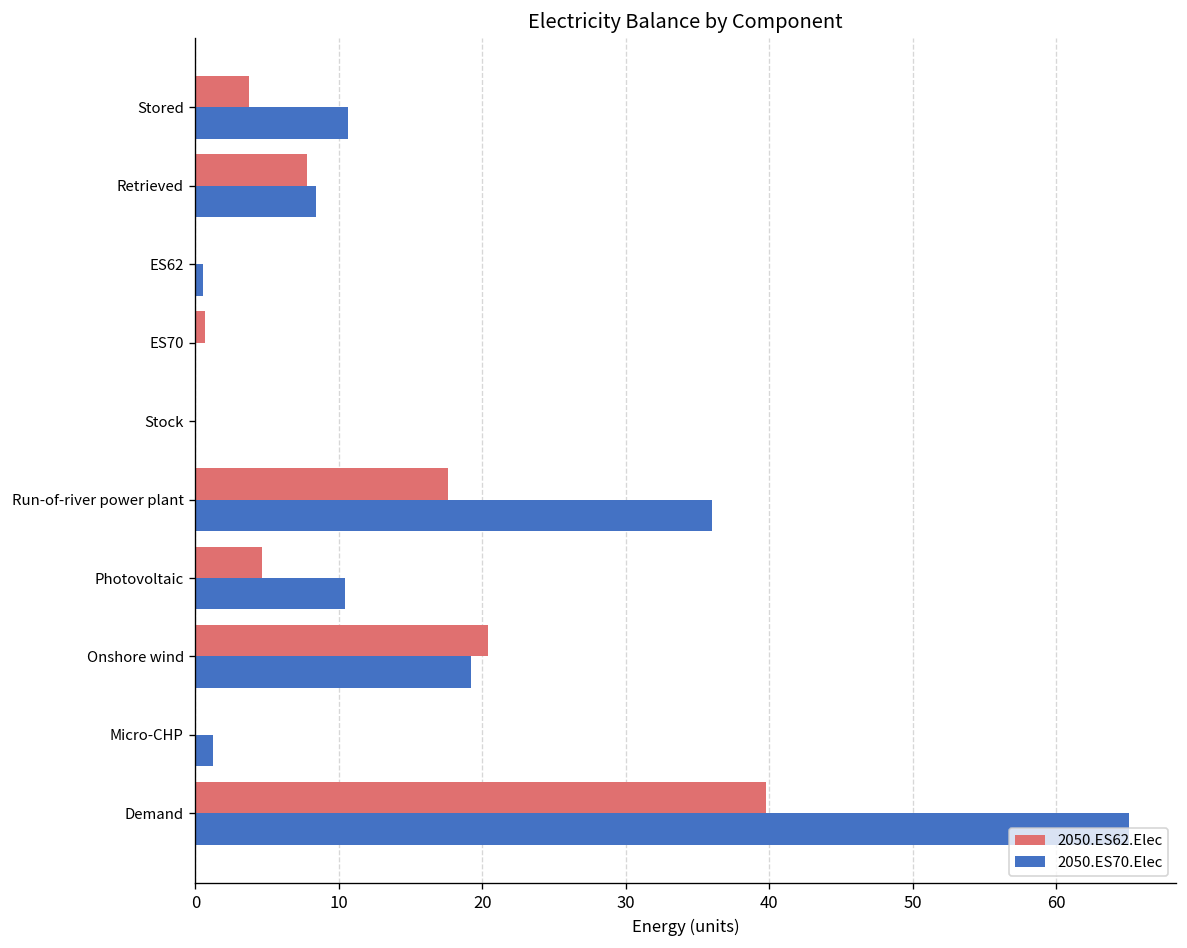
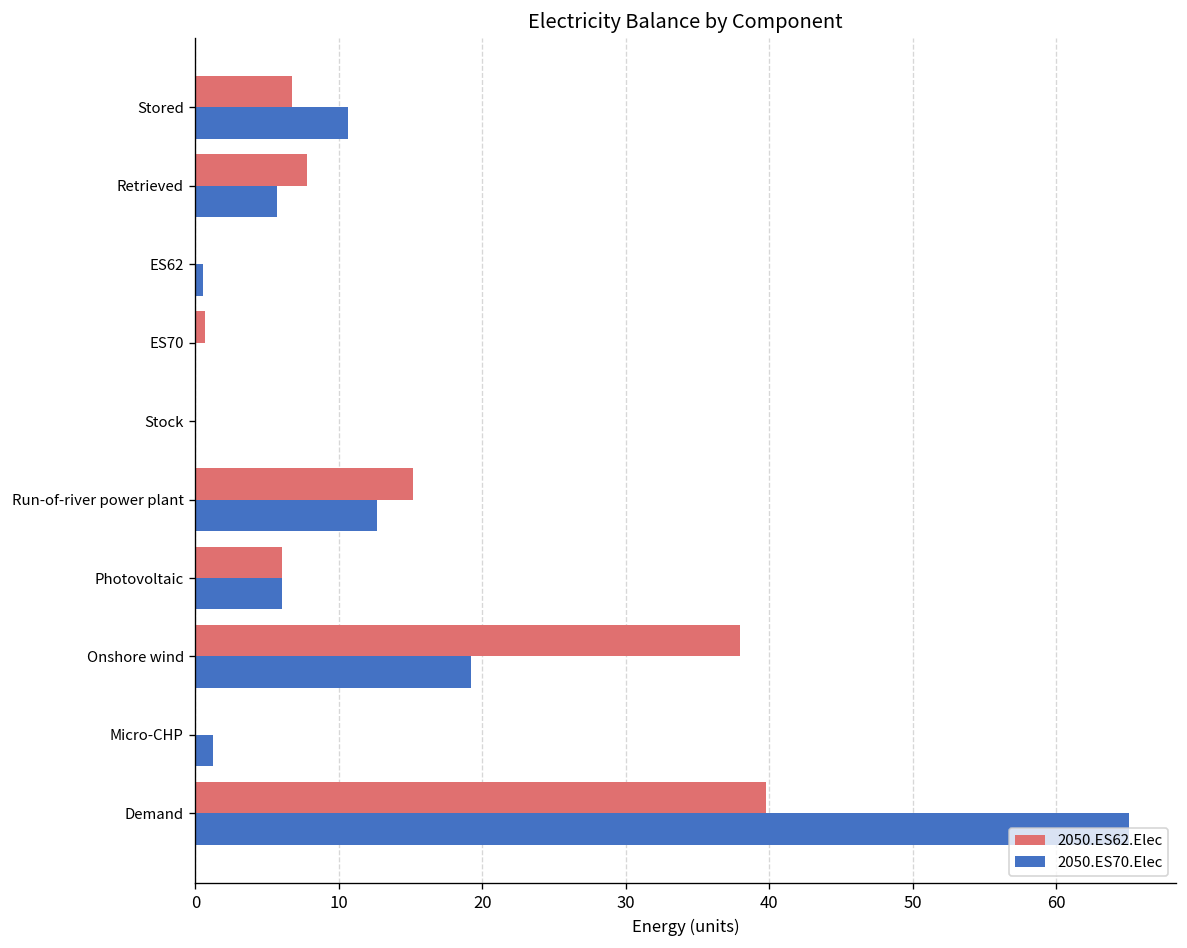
  {
    "2050.ES62.Elec": {
-     "Stored": 3.7,
+     "Stored": 6.7,
      "Retrieved": 7.8,
      "ES62": 0.0,
      "ES70": 0.7,
      "Stock": 0.0,
-     "Run-of-river power plant": 17.6,
-     "Photovoltaic": 4.6,
-     "Onshore wind": 20.4,
+     "Run-of-river power plant": 15.1,
+     "Photovoltaic": 6.1,
+     "Onshore wind": 38.0,
      "Micro-CHP": 0.0,
      "Demand": 39.8
    },
    "2050.ES70.Elec": {
      "Stored": 10.6,
-     "Retrieved": 8.4,
+     "Retrieved": 5.7,
      "ES62": 0.5,
      "ES70": 0.0,
      "Stock": 0.0,
-     "Run-of-river power plant": 36.0,
-     "Photovoltaic": 10.5,
+     "Run-of-river power plant": 12.7,
+     "Photovoltaic": 6.1,
      "Onshore wind": 19.2,
      "Micro-CHP": 1.2
    }
  }
